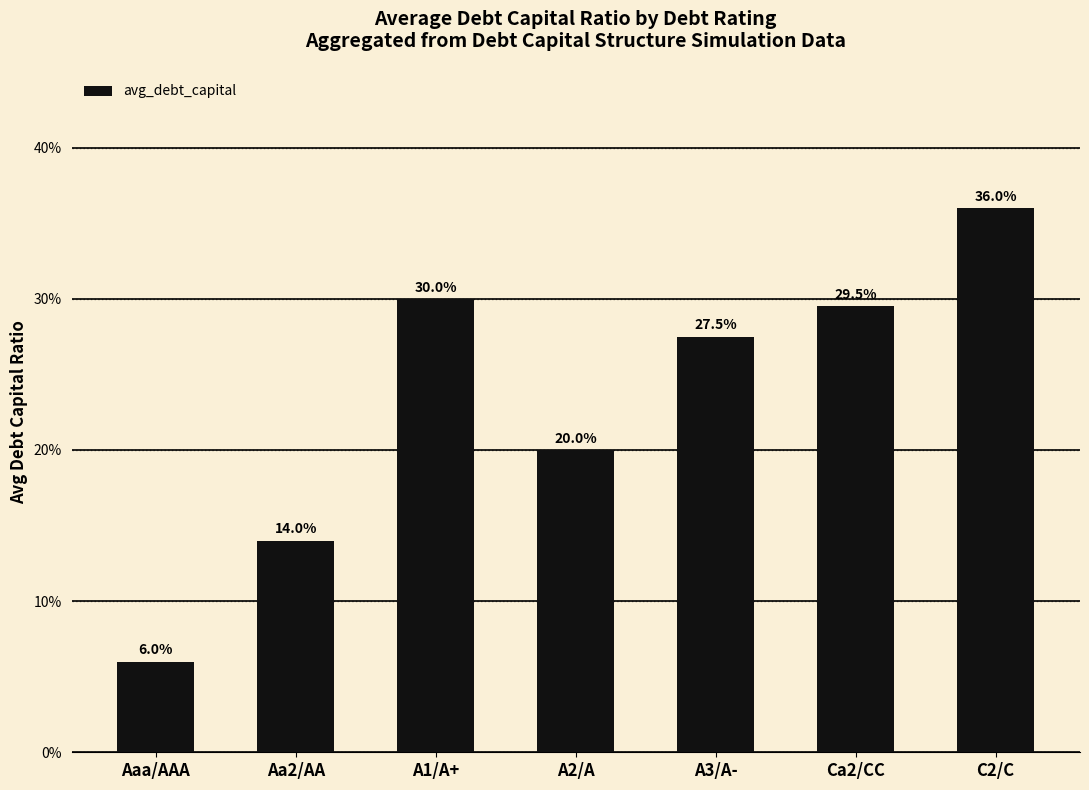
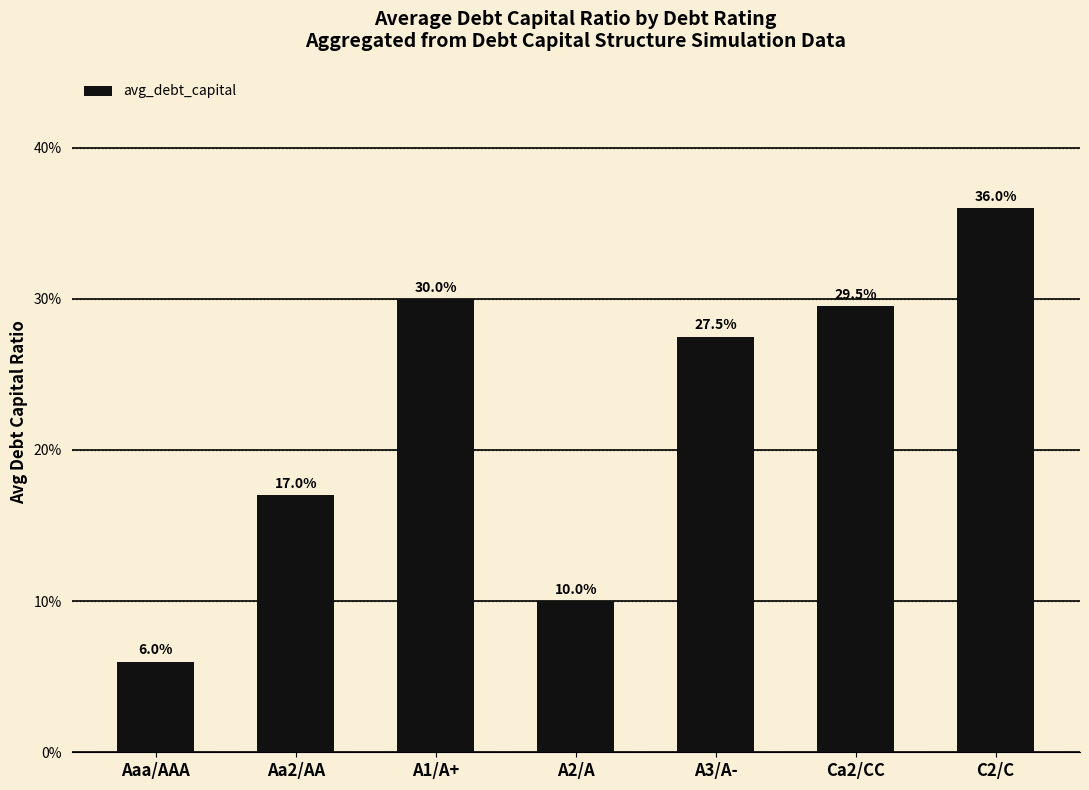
  {
    "Aaa/AAA": "6.0%",
-   "Aa2/AA": "14.0%",
+   "Aa2/AA": "17.0%",
    "A1/A+": "30.0%",
-   "A2/A": "20.0%",
+   "A2/A": "10.0%",
    "A3/A-": "27.5%",
    "Ca2/CC": "29.5%",
    "C2/C": "36.0%"
  }
